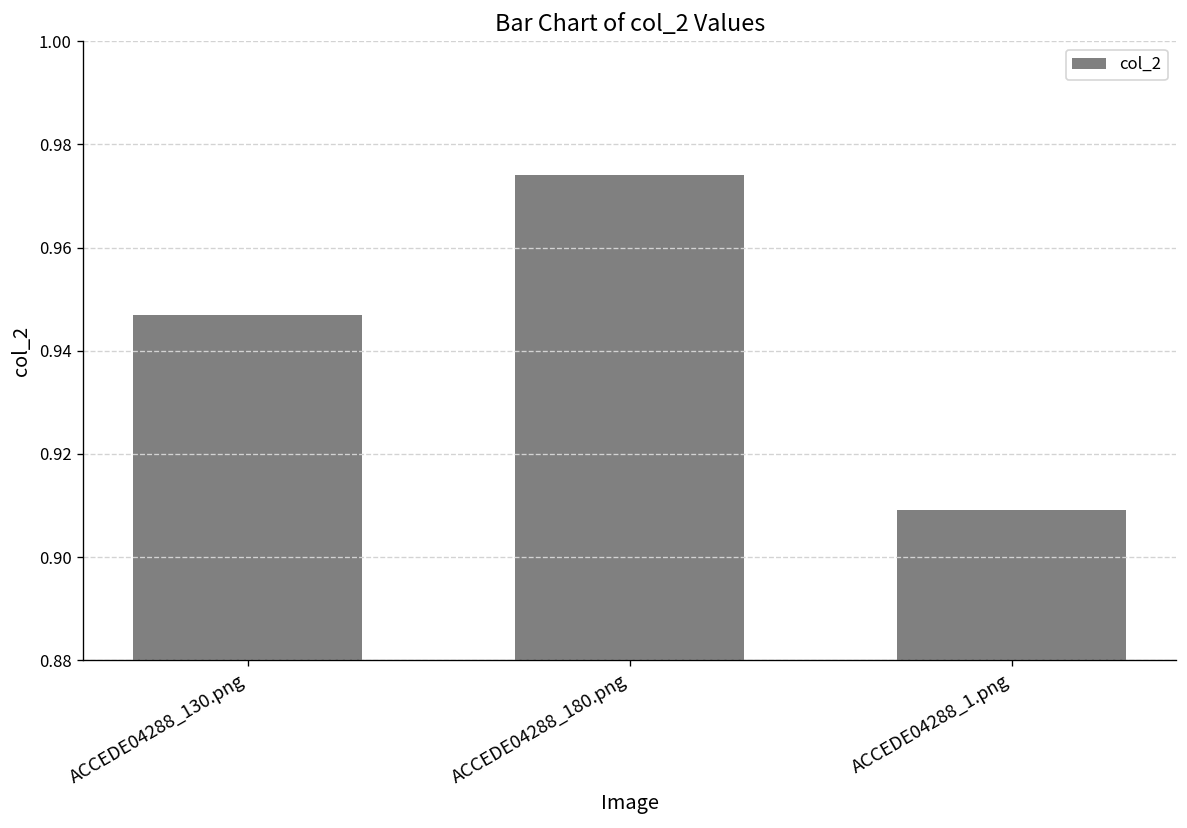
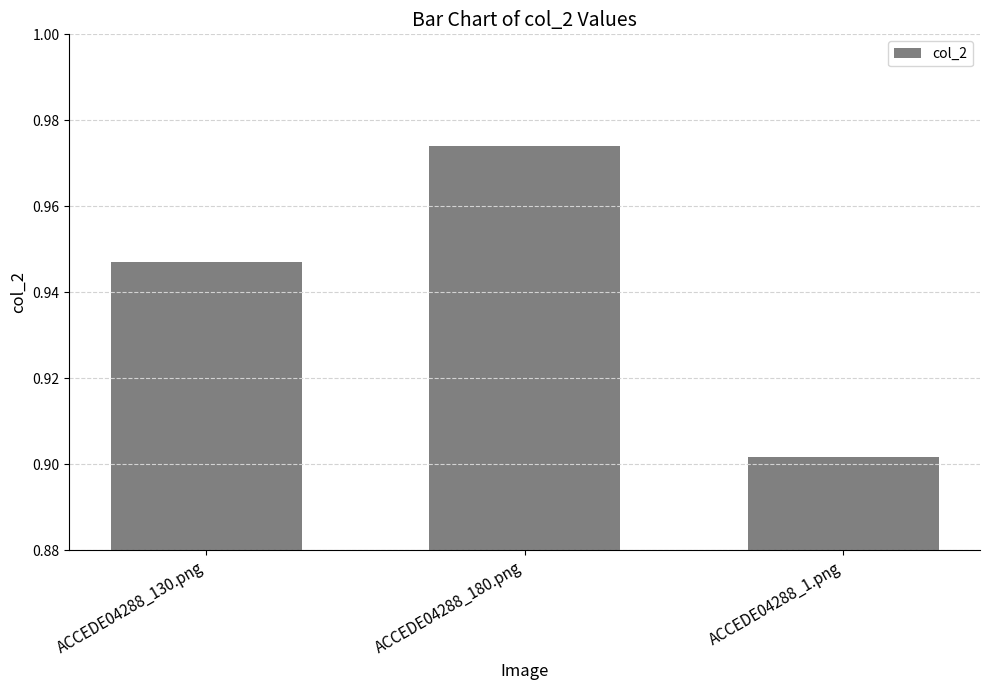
  {
    "ACCEDE04288_130.png": 0.947,
    "ACCEDE04288_180.png": 0.974,
-   "ACCEDE04288_1.png": 0.909
+   "ACCEDE04288_1.png": 0.902
  }
